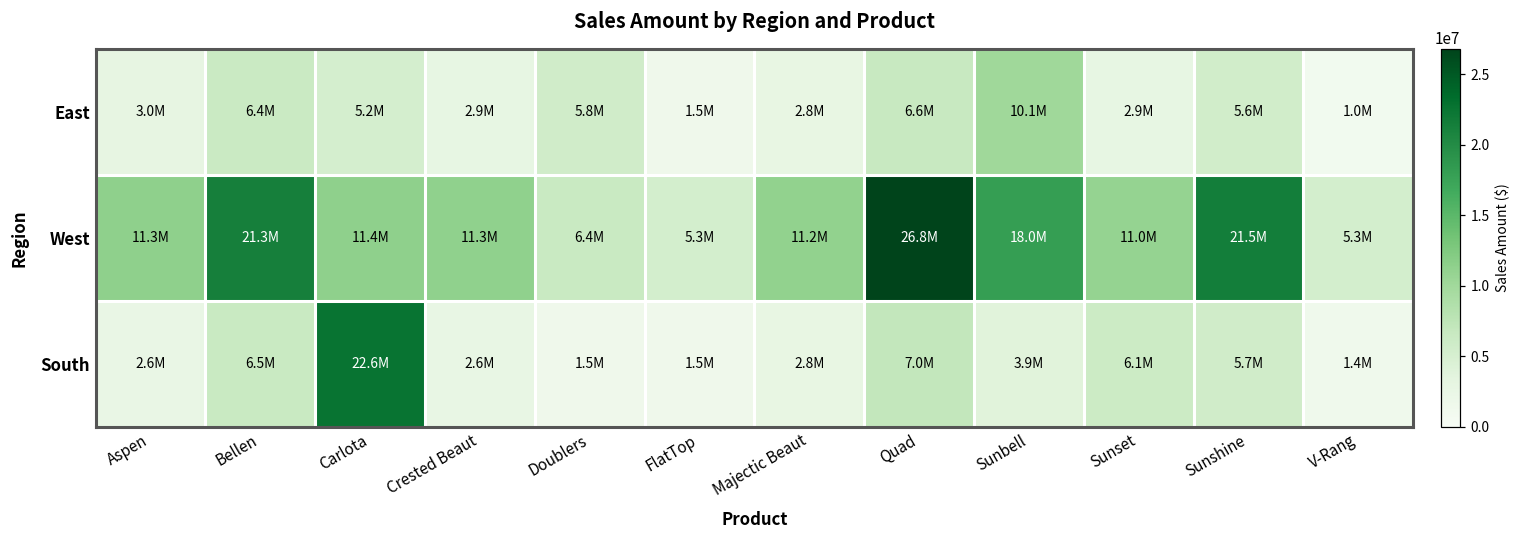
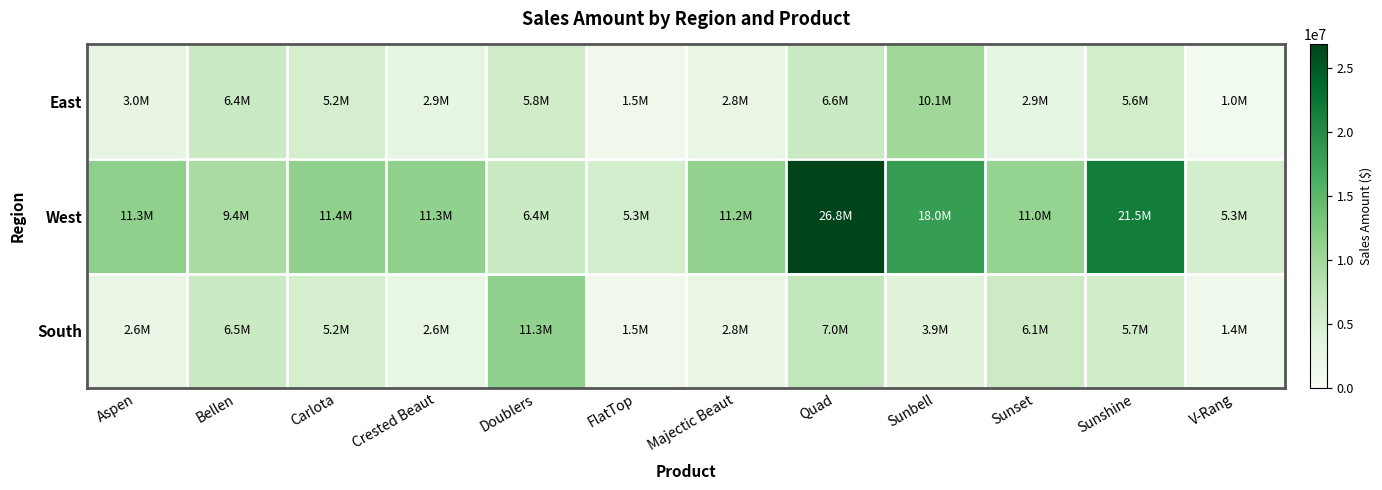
  {
    "East": {
      "Aspen": "3.0M",
      "Bellen": "6.4M",
      "Carlota": "5.2M",
      "Crested Beaut": "2.9M",
      "Doublers": "5.8M",
      "FlatTop": "1.5M",
      "Majectic Beaut": "2.8M",
      "Quad": "6.6M",
      "Sunbell": "10.1M",
      "Sunset": "2.9M",
      "Sunshine": "5.6M",
      "V-Rang": "1.0M"
    },
    "West": {
      "Aspen": "11.3M",
-     "Bellen": "21.3M",
+     "Bellen": "9.4M",
      "Carlota": "11.4M",
      "Crested Beaut": "11.3M",
      "Doublers": "6.4M",
      "FlatTop": "5.3M",
      "Majectic Beaut": "11.2M",
      "Quad": "26.8M",
      "Sunbell": "18.0M",
      "Sunset": "11.0M",
      "Sunshine": "21.5M",
      "V-Rang": "5.3M"
    },
    "South": {
      "Aspen": "2.6M",
      "Bellen": "6.5M",
-     "Carlota": "22.6M",
+     "Carlota": "5.2M",
      "Crested Beaut": "2.6M",
-     "Doublers": "1.5M",
+     "Doublers": "11.3M",
      "FlatTop": "1.5M",
      "Majectic Beaut": "2.8M",
      "Quad": "7.0M",
      "Sunbell": "3.9M",
      "Sunset": "6.1M",
      "Sunshine": "5.7M",
      "V-Rang": "1.4M"
    }
  }
